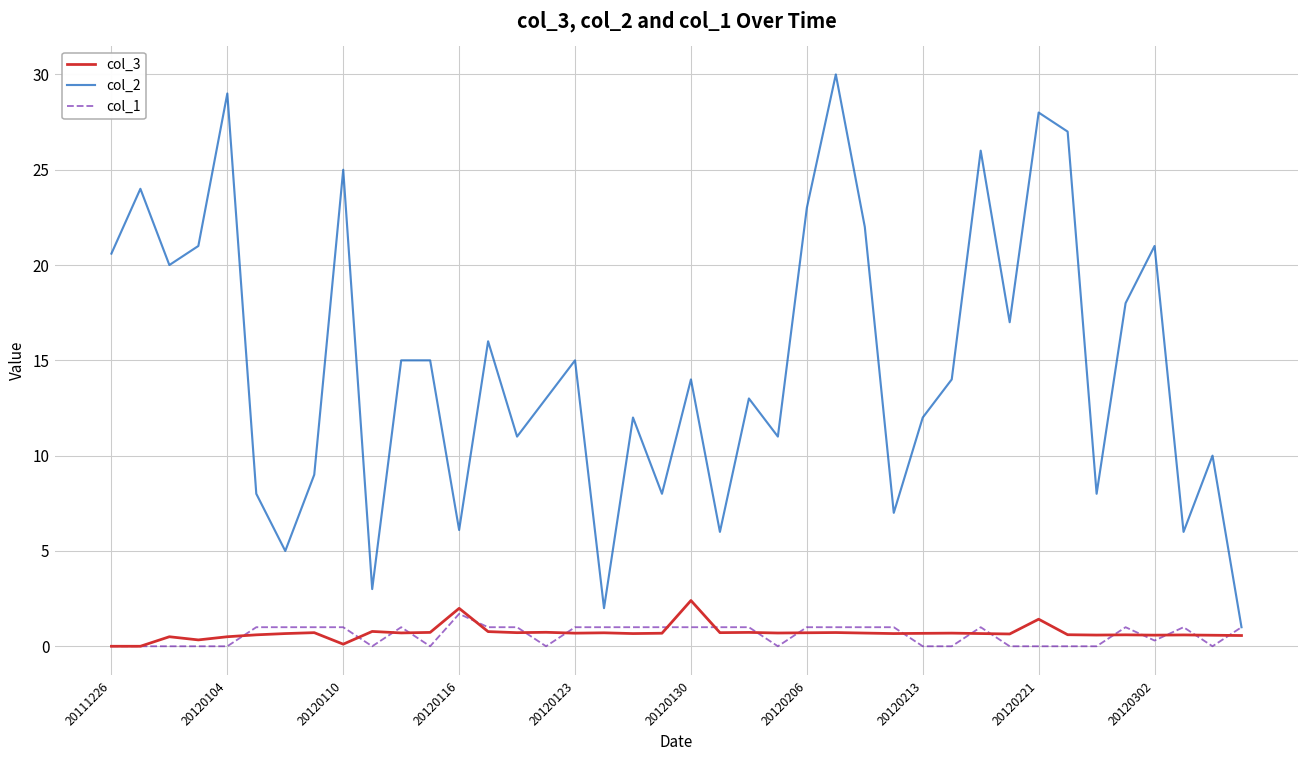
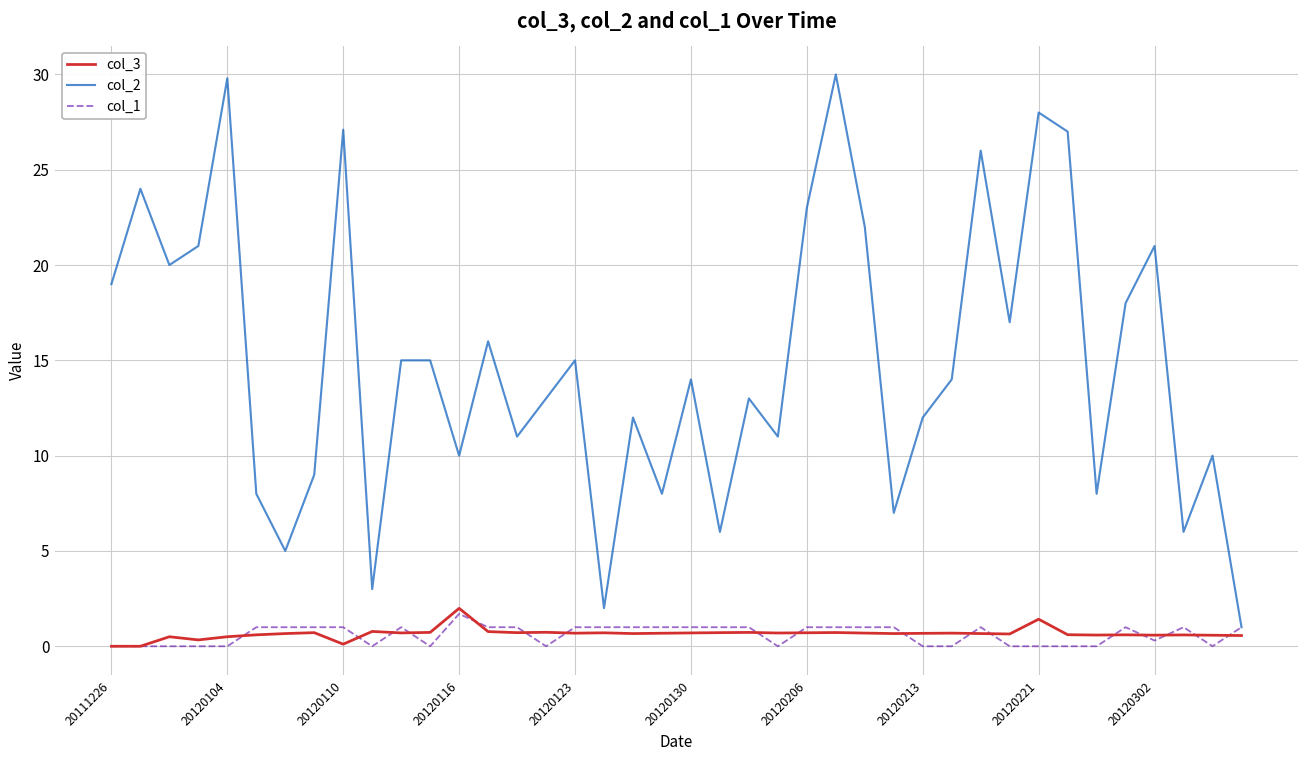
  {
    "col_3": {
      "20120104": 0.5,
      "20120110": 0.1,
      "20120116": 2.0,
      "20120123": 0.7,
-     "20120130": 2.4,
+     "20120130": 0.7,
      "20120206": 0.7,
      "20120213": 0.7,
      "20120221": 1.4,
      "20120302": 0.6
    },
    "col_2": {
-     "20111226": 20.6,
-     "20120104": 29.0,
-     "20120110": 25.0,
-     "20120116": 6.1,
+     "20111226": 19.0,
+     "20120104": 29.8,
+     "20120110": 27.1,
+     "20120116": 10.0,
      "20120123": 15.0,
      "20120130": 14.0,
      "20120206": 23.0,
      "20120213": 12.0,
      "20120221": 28.0,
      "20120302": 21.0
    },
    "col_1": {
      "20120104": 0.0,
      "20120110": 1.0,
      "20120116": 1.7,
      "20120123": 1.0,
      "20120130": 1.0,
      "20120206": 1.0,
      "20120213": 0.0,
      "20120221": 0.0,
      "20120302": 0.3
    }
  }
